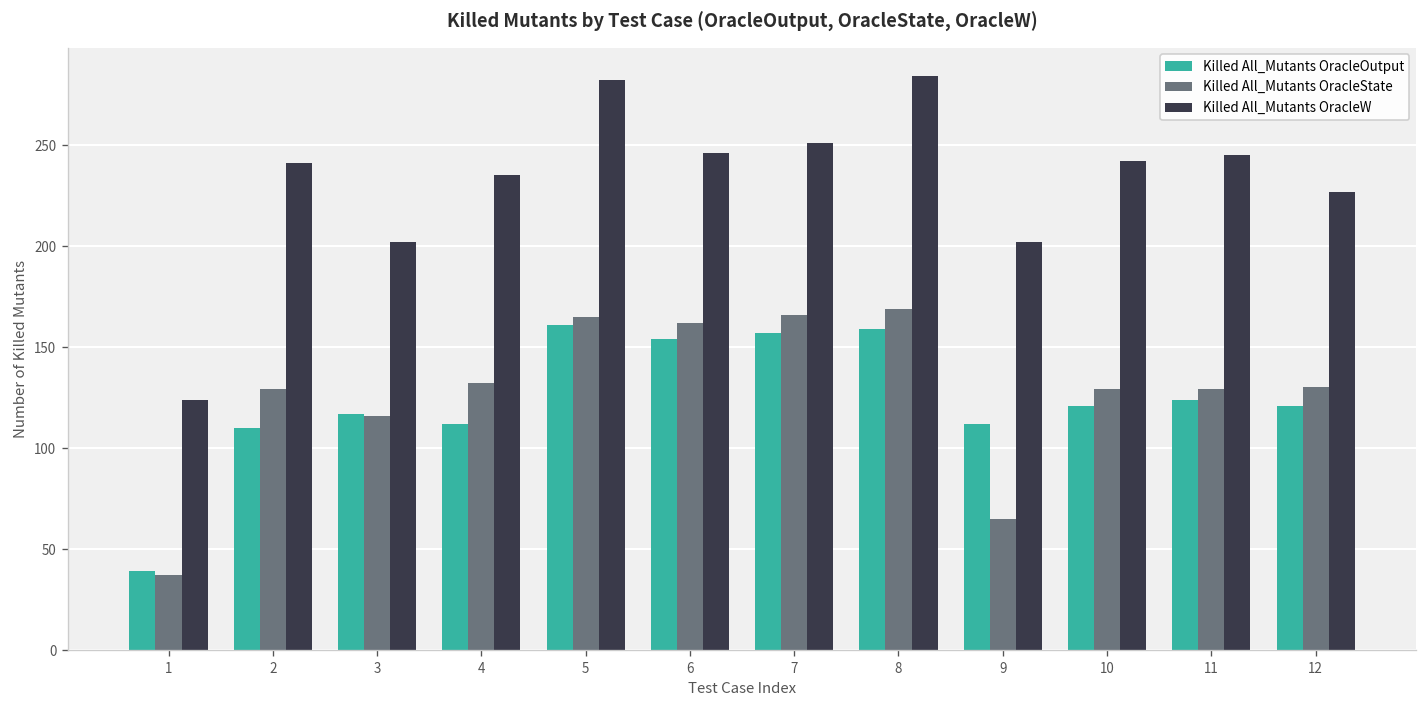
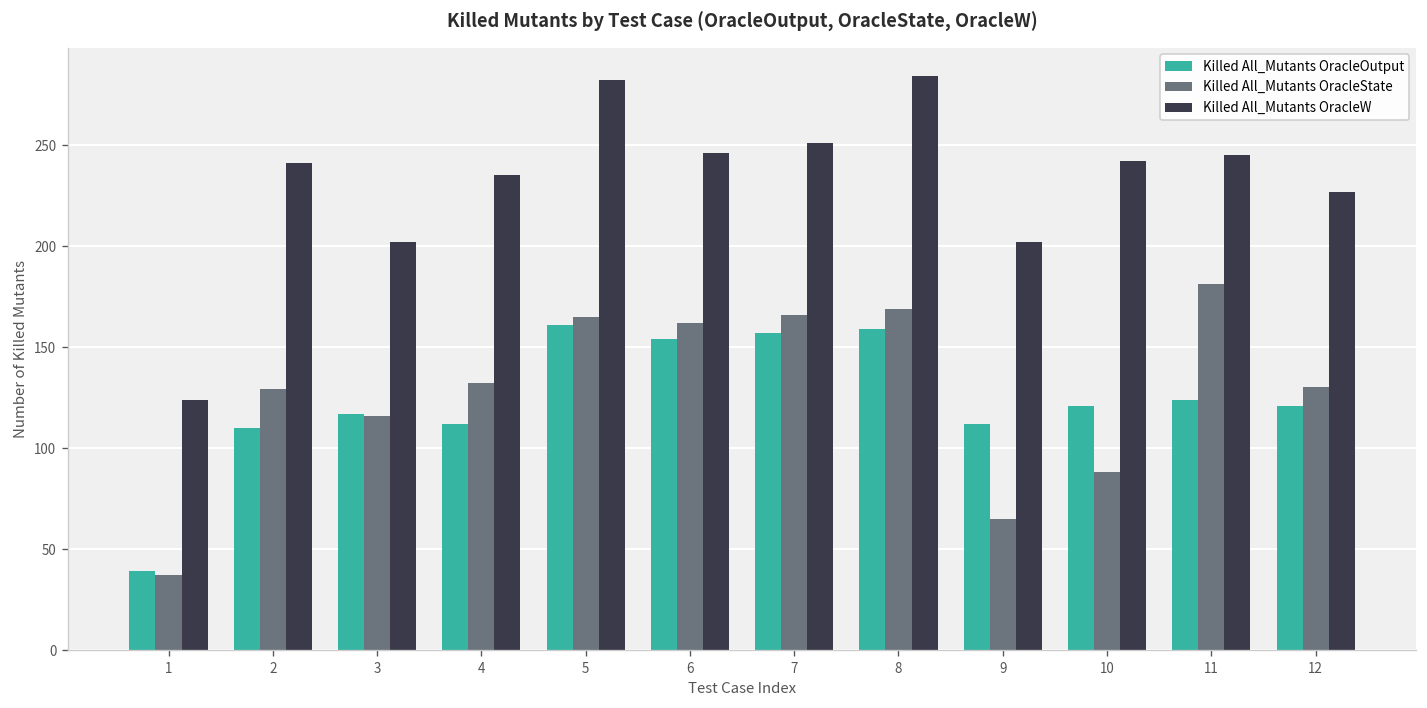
  {
    "Killed All_Mutants OracleOutput": {
      "1": 39,
      "2": 110,
      "3": 117,
      "4": 112,
      "5": 161,
      "6": 154,
      "7": 157,
      "8": 159,
      "9": 112,
      "10": 121,
      "11": 124,
      "12": 121
    },
    "Killed All_Mutants OracleState": {
      "1": 37,
      "2": 129,
      "3": 116,
      "4": 132,
      "5": 165,
      "6": 162,
      "7": 166,
      "8": 169,
      "9": 65,
-     "10": 129,
-     "11": 129,
+     "10": 88,
+     "11": 181,
      "12": 130
    },
    "Killed All_Mutants OracleW": {
      "1": 124,
      "2": 241,
      "3": 202,
      "4": 235,
      "5": 282,
      "6": 246,
      "7": 251,
      "8": 284,
      "9": 202,
      "10": 242,
      "11": 245,
      "12": 227
    }
  }
